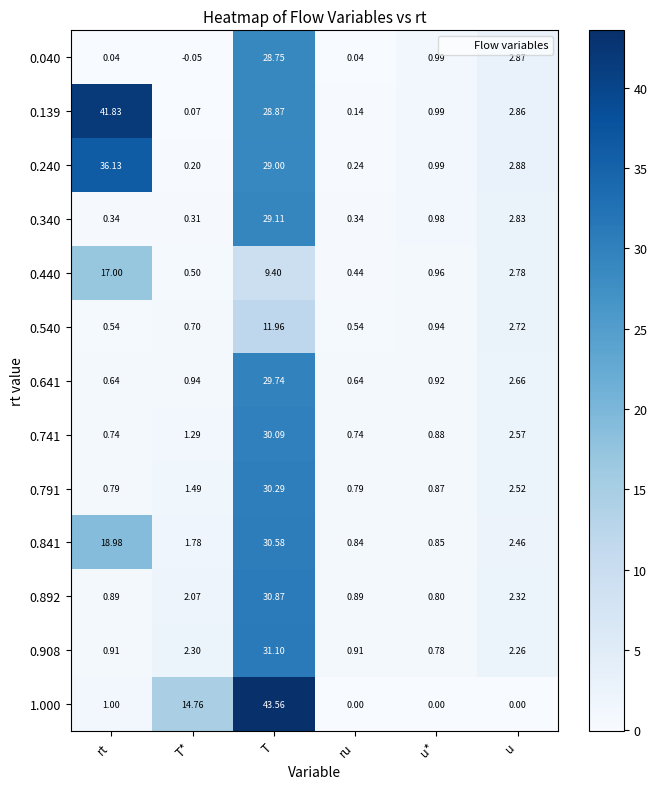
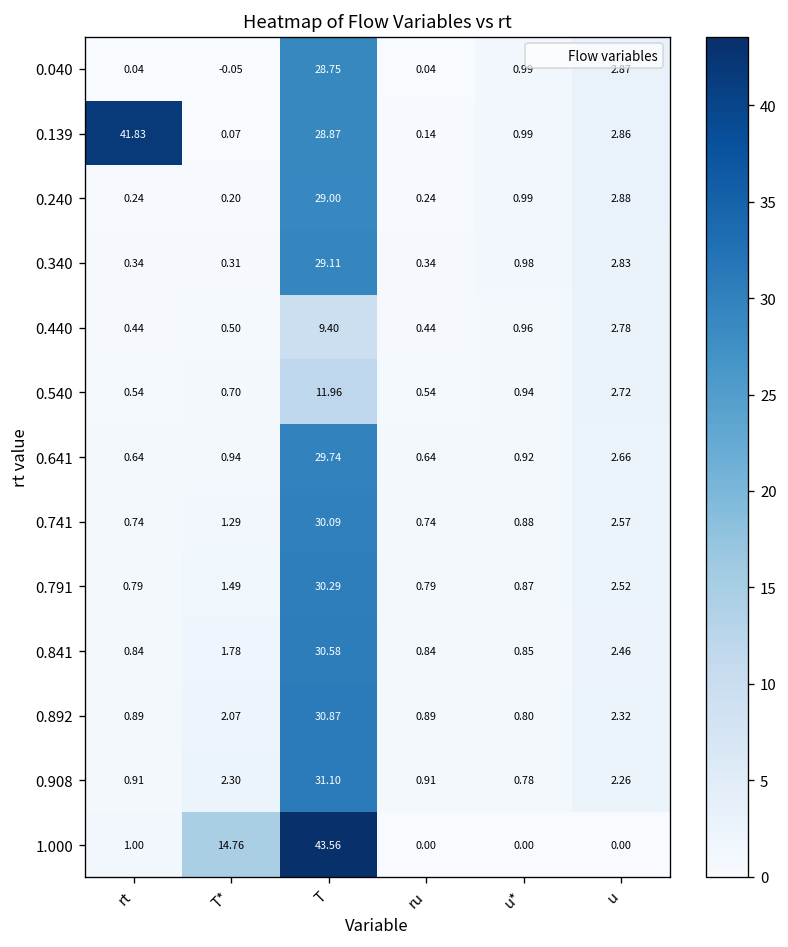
  {
    "0.040": {
      "rt": 0.04,
      "T*": -0.05,
      "T": 28.75,
      "ru": 0.04
    },
    "0.139": {
      "rt": 41.83,
      "T*": 0.07,
      "T": 28.87,
      "ru": 0.14,
      "u*": 0.99,
      "u": 2.86
    },
    "0.240": {
-     "rt": 36.13,
+     "rt": 0.24,
      "T*": 0.20,
      "T": 29.00,
      "ru": 0.24,
      "u*": 0.99,
      "u": 2.88
    },
    "0.340": {
      "rt": 0.34,
      "T*": 0.31,
      "T": 29.11,
      "ru": 0.34,
      "u*": 0.98,
      "u": 2.83
    },
    "0.440": {
-     "rt": 17.00,
+     "rt": 0.44,
      "T*": 0.50,
      "T": 9.40,
      "ru": 0.44,
      "u*": 0.96,
      "u": 2.78
    },
    "0.540": {
      "rt": 0.54,
      "T*": 0.70,
      "T": 11.96,
      "ru": 0.54,
      "u*": 0.94,
      "u": 2.72
    },
    "0.641": {
      "rt": 0.64,
      "T*": 0.94,
      "T": 29.74,
      "ru": 0.64,
      "u*": 0.92,
      "u": 2.66
    },
    "0.741": {
      "rt": 0.74,
      "T*": 1.29,
      "T": 30.09,
      "ru": 0.74,
      "u*": 0.88,
      "u": 2.57
    },
    "0.791": {
      "rt": 0.79,
      "T*": 1.49,
      "T": 30.29,
      "ru": 0.79,
      "u*": 0.87,
      "u": 2.52
    },
    "0.841": {
-     "rt": 18.98,
+     "rt": 0.84,
      "T*": 1.78,
      "T": 30.58,
      "ru": 0.84,
      "u*": 0.85,
      "u": 2.46
    },
    "0.892": {
      "rt": 0.89,
      "T*": 2.07,
      "T": 30.87,
      "ru": 0.89,
      "u*": 0.80,
      "u": 2.32
    },
    "0.908": {
      "rt": 0.91,
      "T*": 2.30,
      "T": 31.10,
      "ru": 0.91,
      "u*": 0.78,
      "u": 2.26
    },
    "1.000": {
      "rt": 1.00,
      "T*": 14.76,
      "T": 43.56,
      "ru": 0.00,
      "u*": 0.00,
      "u": 0.00
    }
  }
